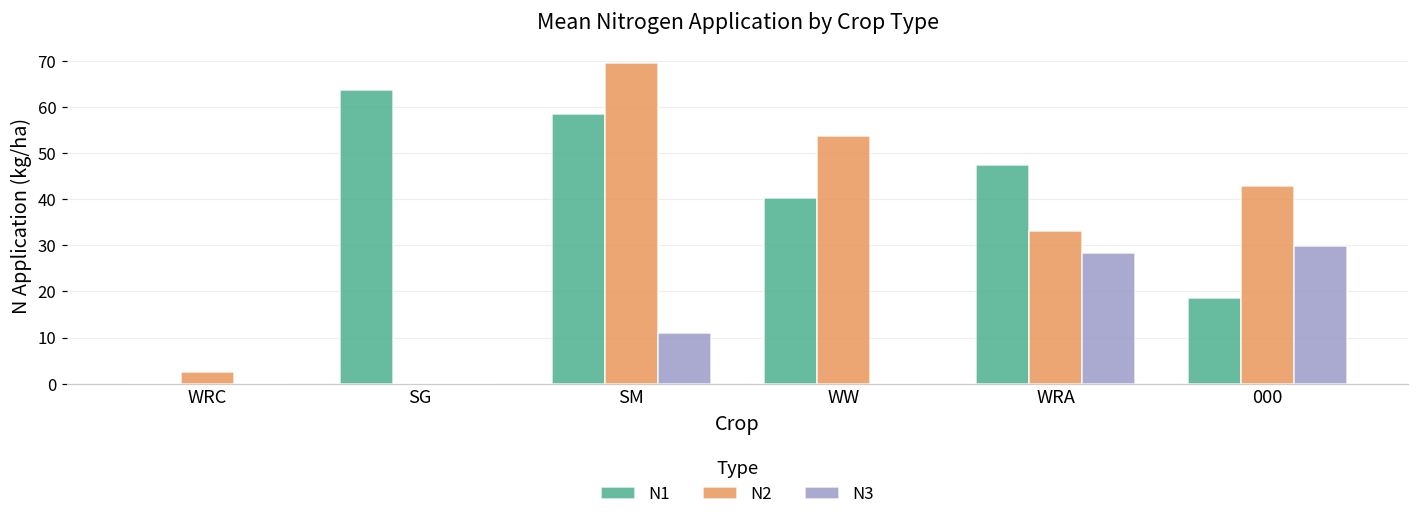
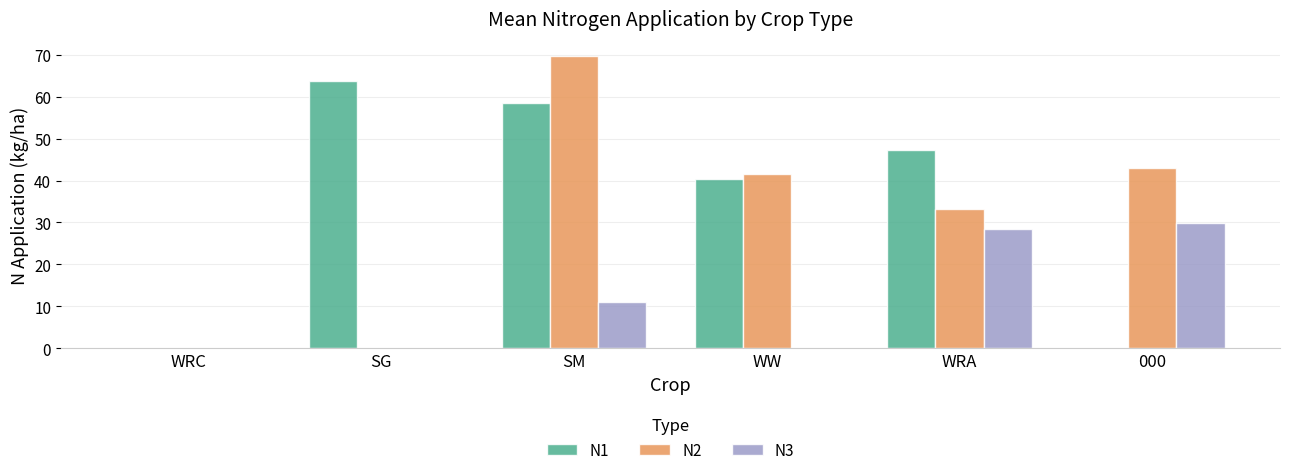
  {
    "N1": {
      "WRC": 0,
      "SG": 64,
      "SM": 59,
      "WW": 40,
      "WRA": 47,
-     "000": 19
+     "000": 0
    },
    "N2": {
-     "WRC": 3,
+     "WRC": 0,
      "SG": 0,
      "SM": 70,
-     "WW": 54,
+     "WW": 41,
      "WRA": 33,
      "000": 43
    },
    "N3": {
      "WRC": 0,
      "SG": 0,
      "SM": 11,
      "WW": 0,
      "WRA": 28,
      "000": 30
    }
  }
